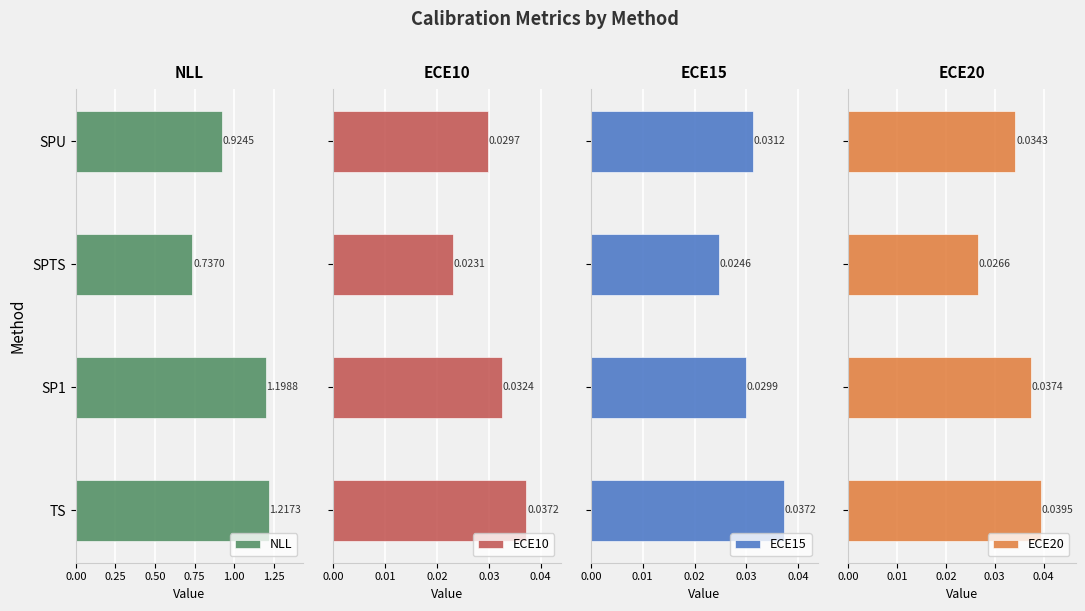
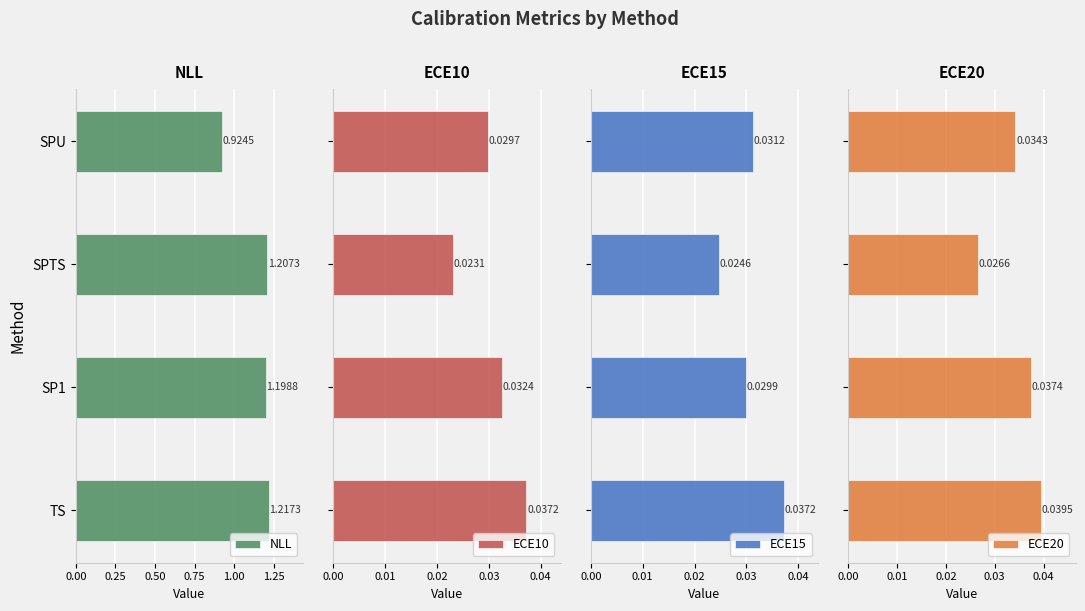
  {
    "NLL": {
      "SPU": 0.9245,
-     "SPTS": 0.7370,
+     "SPTS": 1.2073,
      "SP1": 1.1988,
      "TS": 1.2173
    }
  }
